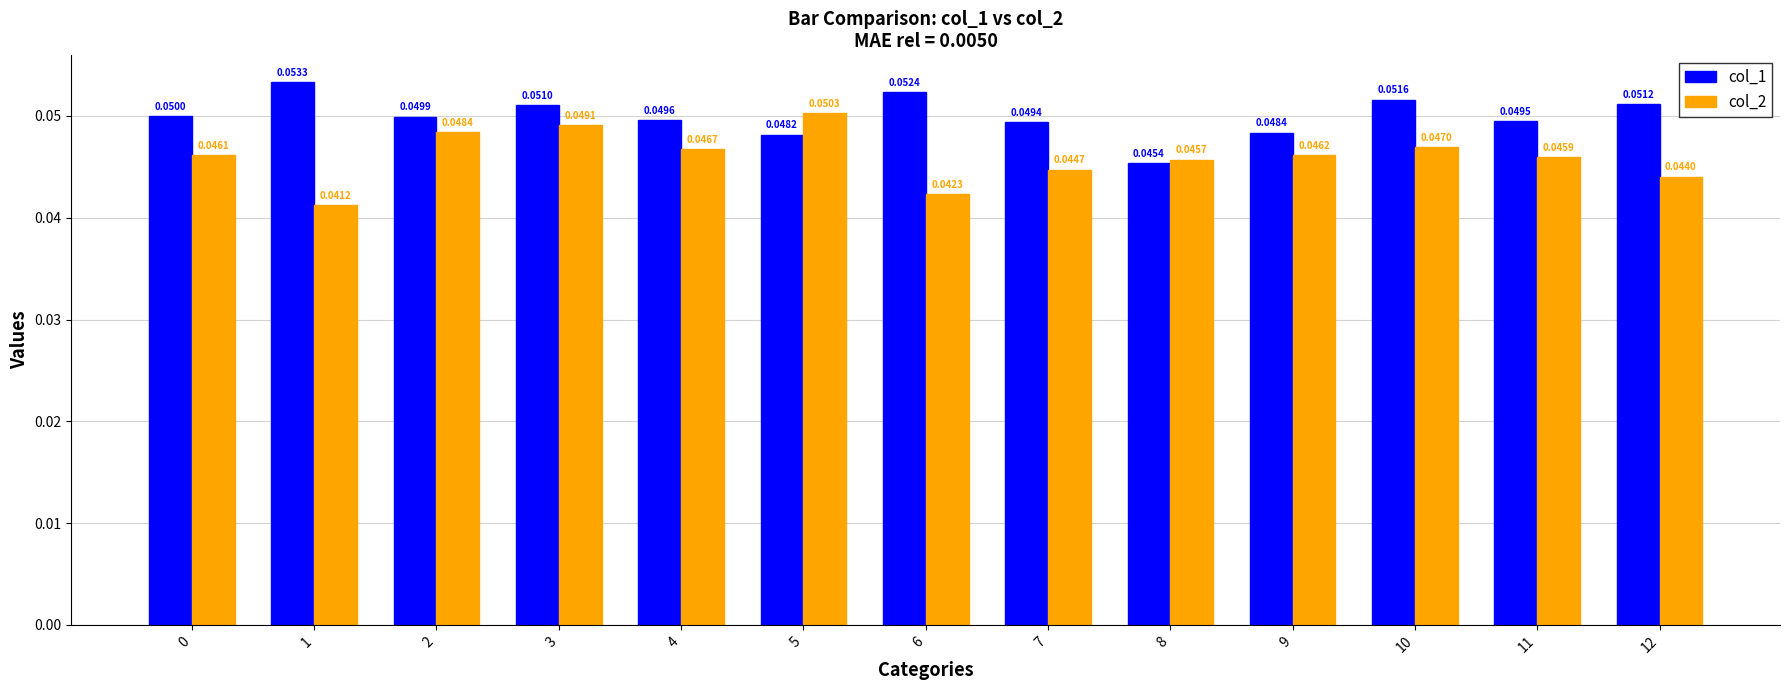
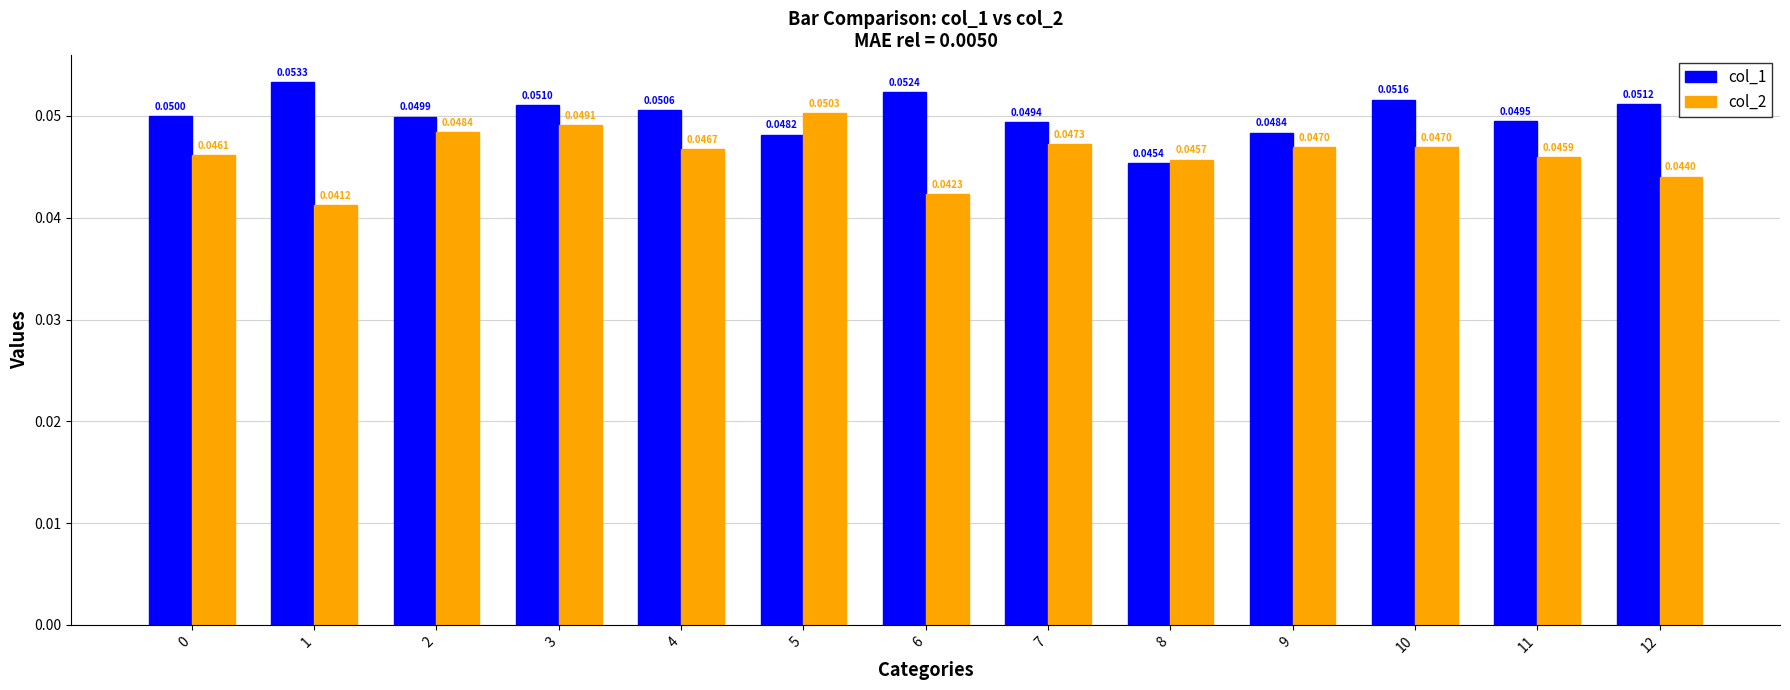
  {
    "col_1": {
      "0": 0.0500,
      "1": 0.0533,
      "2": 0.0499,
      "3": 0.0510,
-     "4": 0.0496,
+     "4": 0.0506,
      "5": 0.0482,
      "6": 0.0524,
      "7": 0.0494,
      "8": 0.0454,
      "9": 0.0484,
      "10": 0.0516,
      "11": 0.0495,
      "12": 0.0512
    },
    "col_2": {
      "0": 0.0461,
      "1": 0.0412,
      "2": 0.0484,
      "3": 0.0491,
      "4": 0.0467,
      "5": 0.0503,
      "6": 0.0423,
-     "7": 0.0447,
+     "7": 0.0473,
      "8": 0.0457,
-     "9": 0.0462,
+     "9": 0.0470,
      "10": 0.0470,
      "11": 0.0459,
      "12": 0.0440
    }
  }
